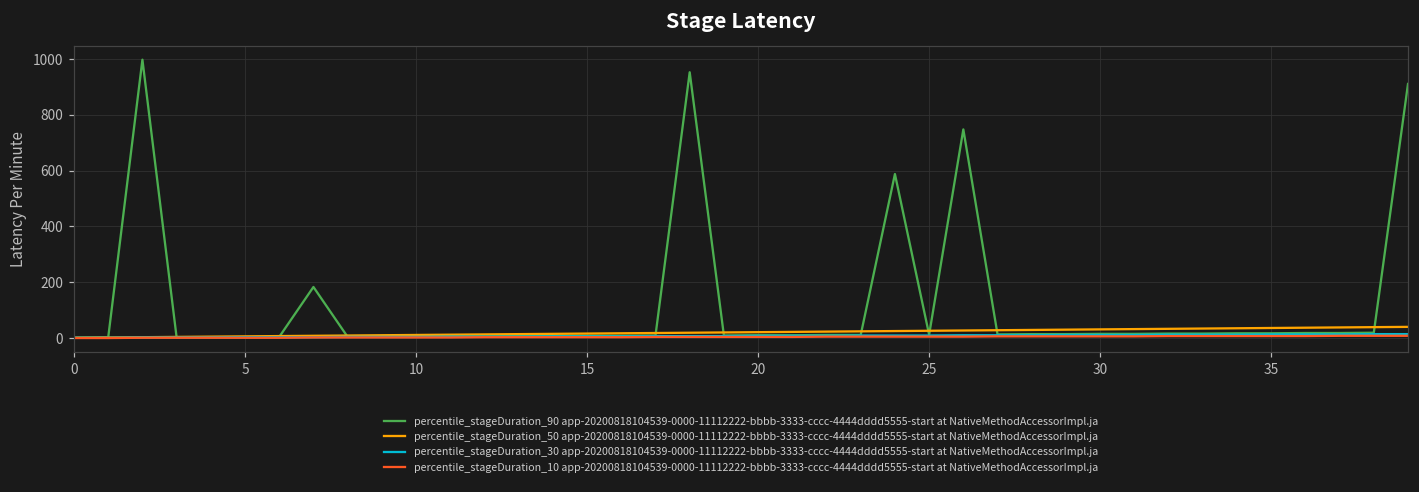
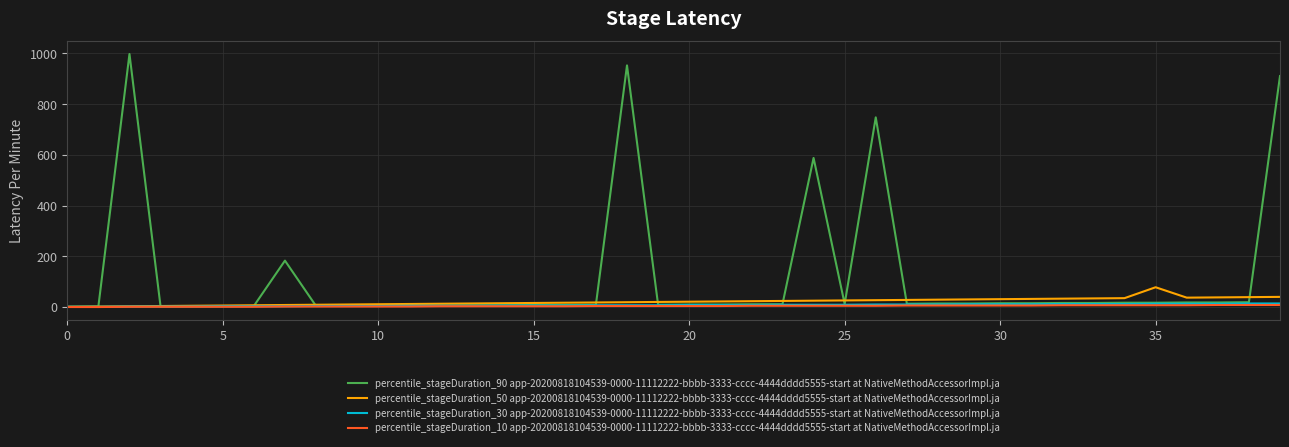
  {
    "percentile_stageDuration_50 app-20200818104539-0000-11112222-bbbb-3333-cccc-4444dddd5555-start at NativeMethodAccessorImpl.ja": {
      "20": 20,
      "25": 30,
      "30": 30,
-     "35": 40
+     "35": 80
    }
  }
